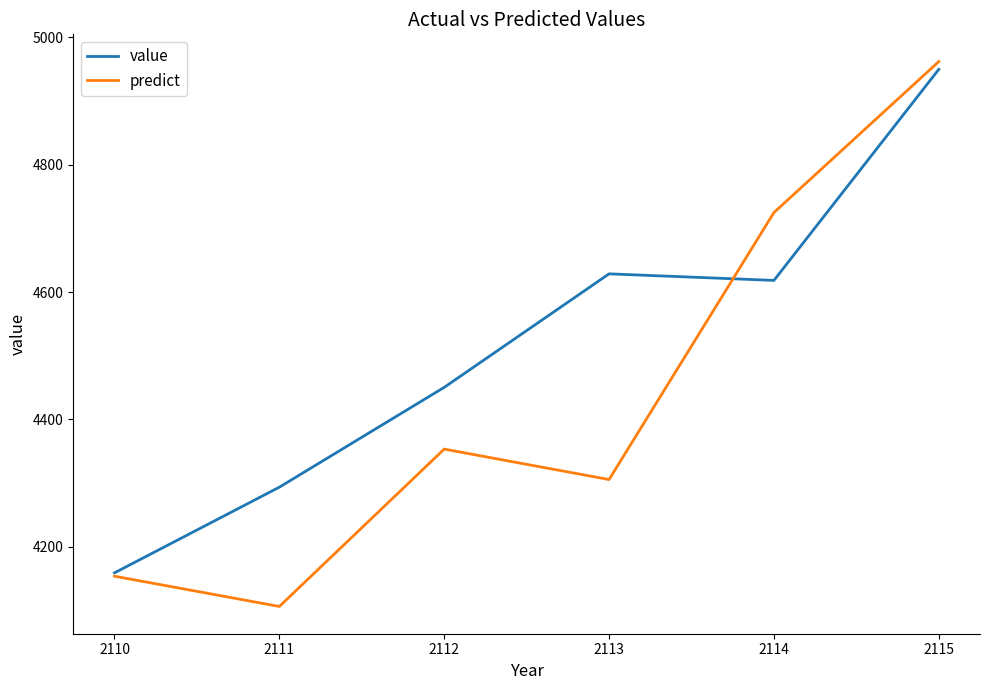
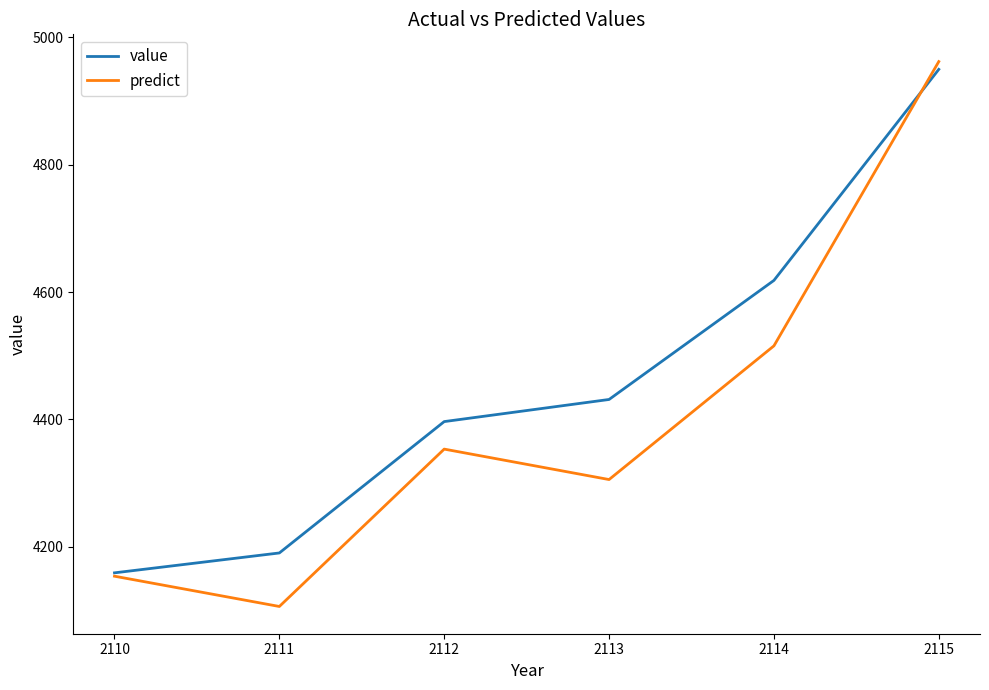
  {
    "value": {
      "2110": 4160,
-     "2111": 4290,
-     "2112": 4450,
-     "2113": 4630,
+     "2111": 4190,
+     "2112": 4400,
+     "2113": 4430,
      "2114": 4620,
      "2115": 4950
    },
    "predict": {
      "2110": 4150,
      "2111": 4110,
      "2112": 4350,
      "2113": 4310,
-     "2114": 4720,
+     "2114": 4520,
      "2115": 4960
    }
  }
